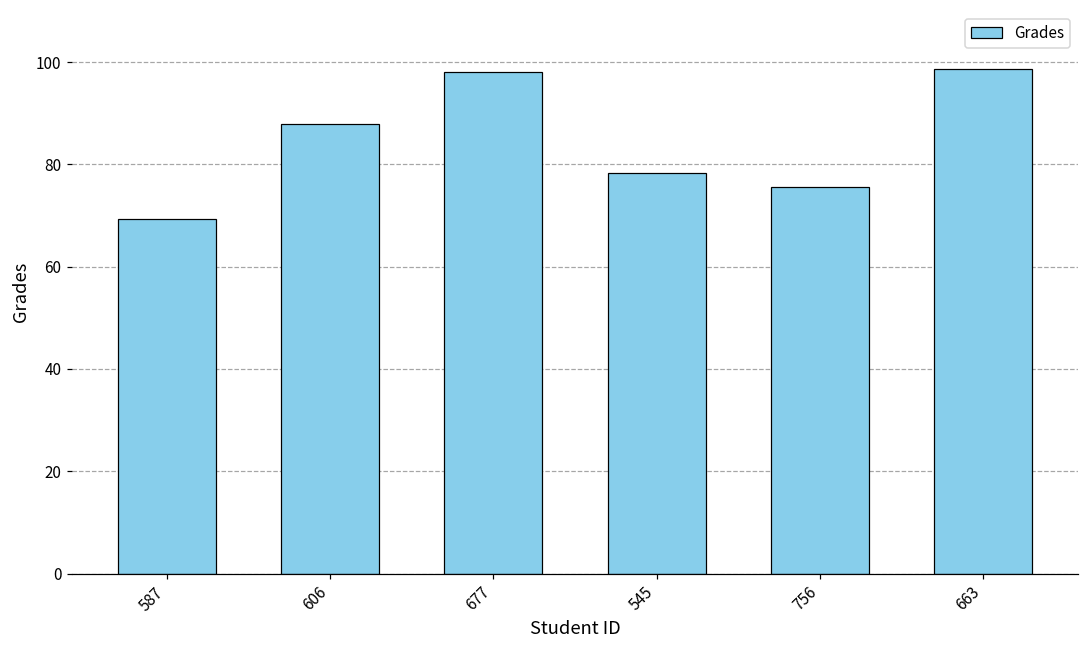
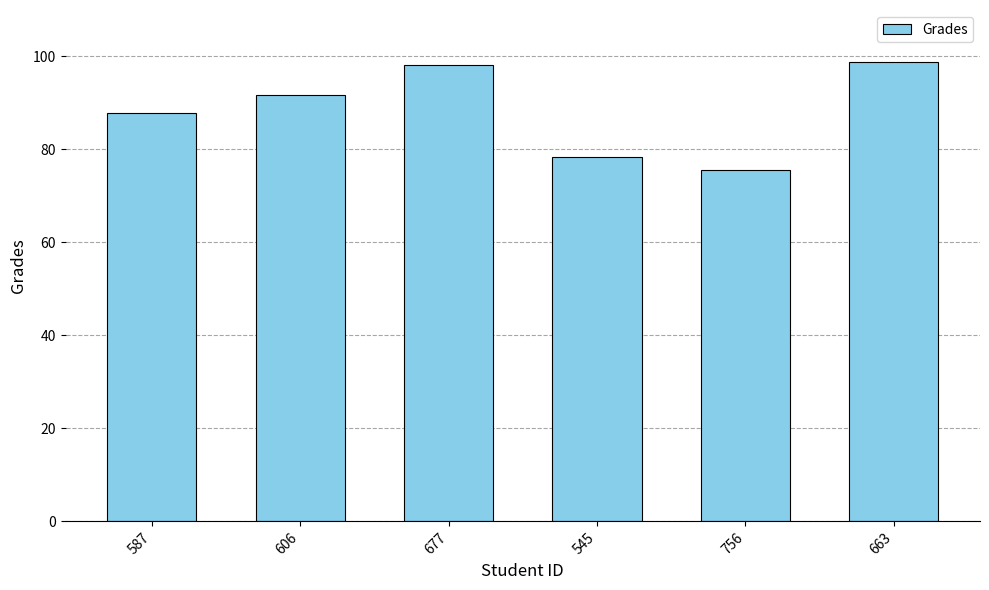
  {
-   "587": 69,
-   "606": 88,
+   "587": 88,
+   "606": 92,
    "677": 98,
    "545": 78,
    "756": 76,
    "663": 99
  }
